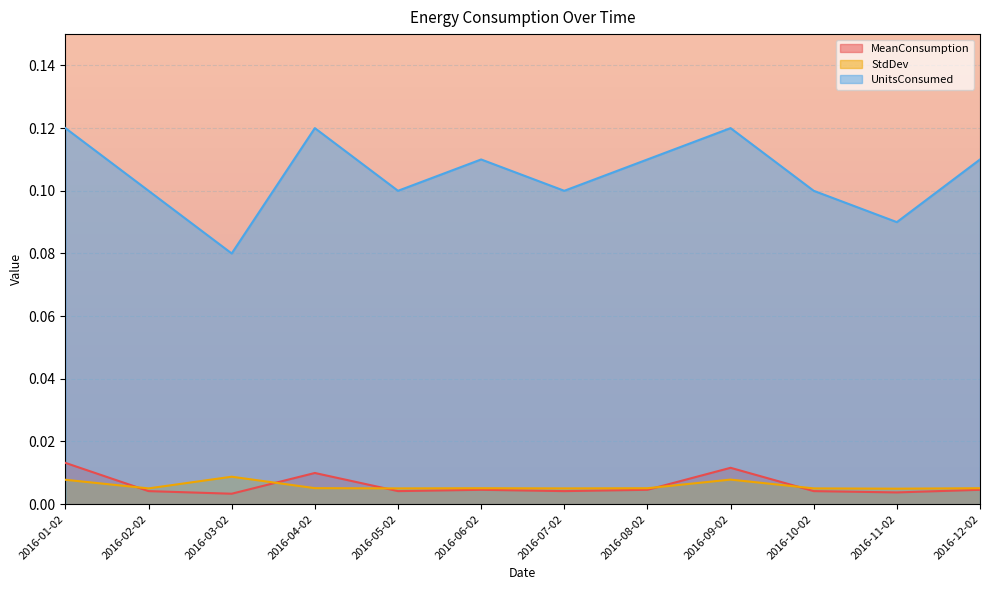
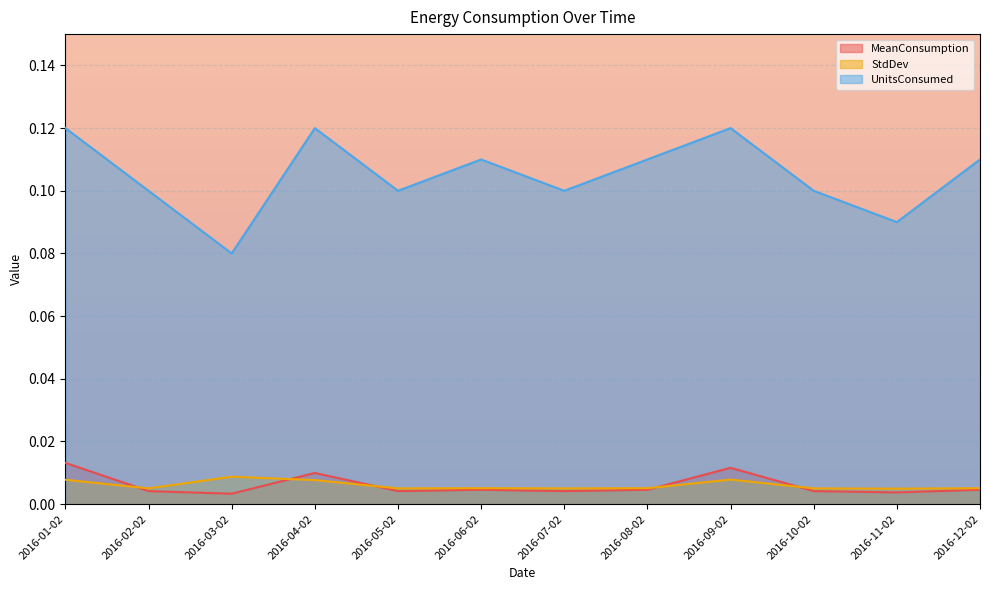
  {
    "MeanConsumption": {
      "2016-01-02": 0.013,
      "2016-02-02": 0.004,
      "2016-03-02": 0.003,
      "2016-04-02": 0.010,
      "2016-05-02": 0.004,
      "2016-07-02": 0.004,
      "2016-09-02": 0.012,
      "2016-10-02": 0.004,
      "2016-11-02": 0.004
    },
    "StdDev": {
      "2016-01-02": 0.008,
      "2016-02-02": 0.005,
      "2016-03-02": 0.009,
-     "2016-04-02": 0.005,
+     "2016-04-02": 0.008,
      "2016-05-02": 0.005,
      "2016-07-02": 0.005,
      "2016-09-02": 0.008,
      "2016-10-02": 0.005,
      "2016-11-02": 0.005
    },
    "UnitsConsumed": {
      "2016-01-02": 0.120,
      "2016-02-02": 0.100,
      "2016-03-02": 0.080,
      "2016-04-02": 0.120,
      "2016-05-02": 0.100,
      "2016-06-02": 0.110,
      "2016-07-02": 0.100,
      "2016-08-02": 0.110,
      "2016-09-02": 0.120,
      "2016-10-02": 0.100,
      "2016-11-02": 0.090,
      "2016-12-02": 0.110
    }
  }
